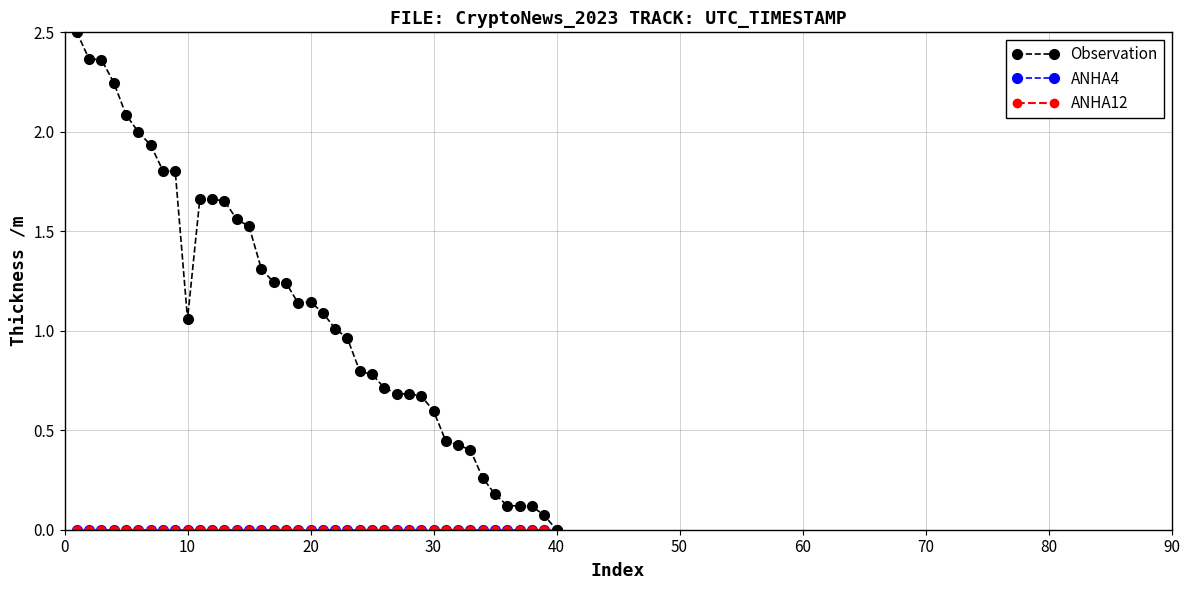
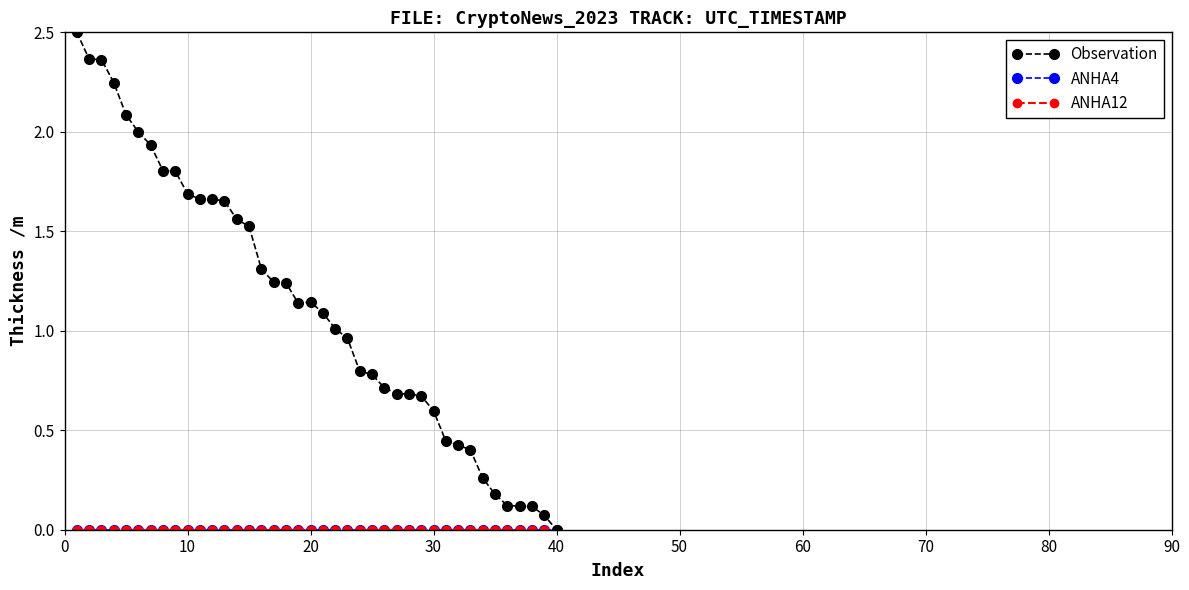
  {
    "Observation": {
-     "10": 1.06,
+     "10": 1.69,
      "20": 1.14,
      "30": 0.60
    },
    "ANHA12": {
      "10": 0.00,
      "20": 0.00,
      "30": 0.00
    }
  }
